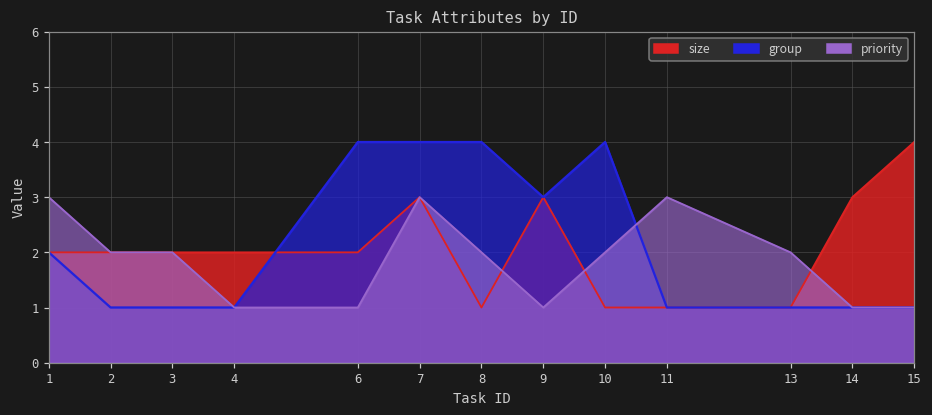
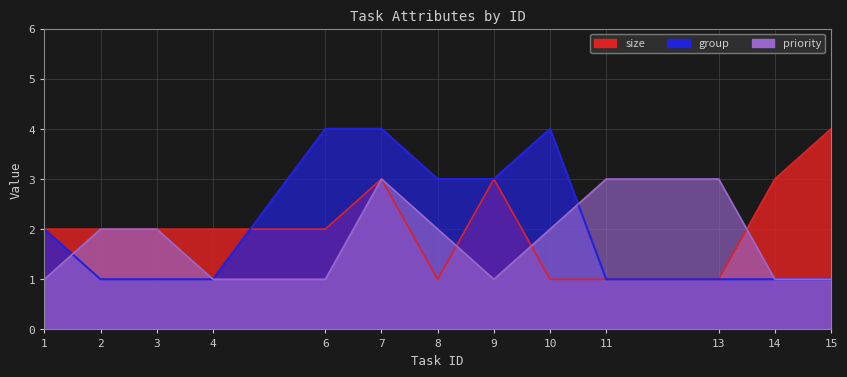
  {
    "size": {
      "4": 2,
      "6": 2,
      "8": 1,
      "10": 1,
      "14": 3,
      "15": 4
    },
    "group": {
      "2": 1,
      "3": 1,
      "6": 4,
      "7": 4,
-     "8": 4,
+     "8": 3,
      "10": 4
    },
    "priority": {
-     "1": 3,
+     "1": 1,
      "6": 1,
      "8": 2,
      "9": 1,
      "10": 2,
      "11": 3,
-     "13": 2
+     "13": 3
    }
  }
